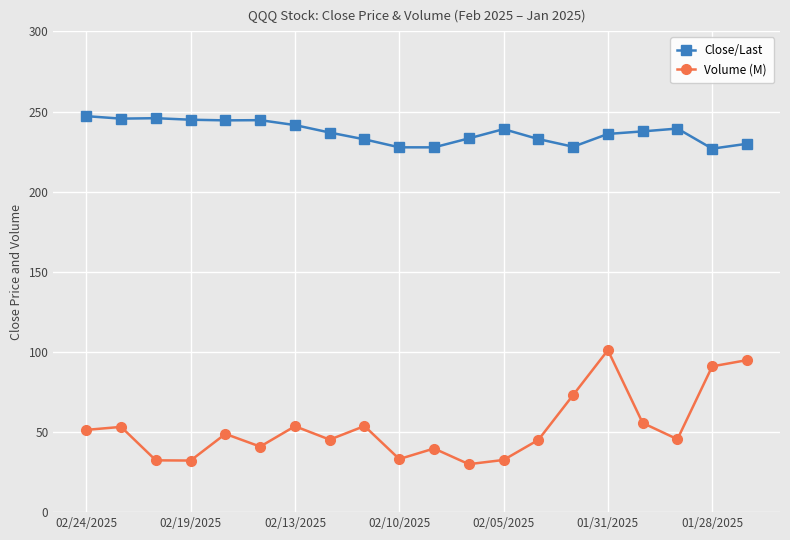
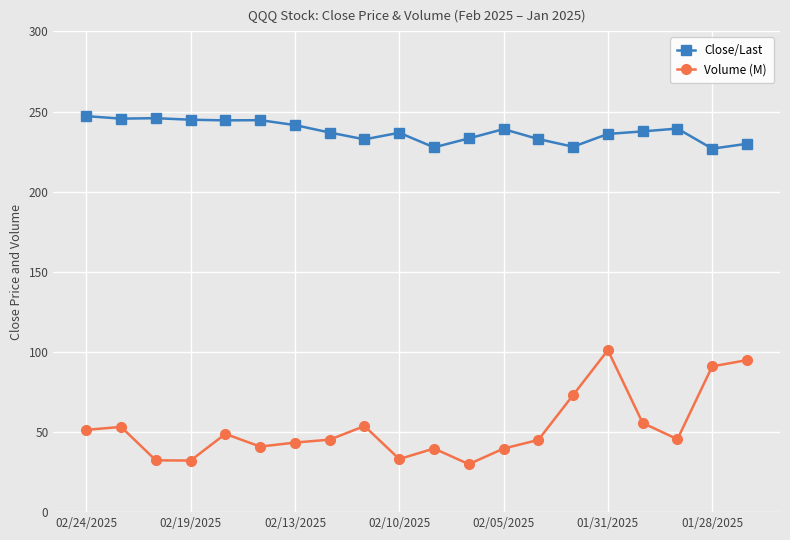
  {
    "Close/Last": {
      "02/24/2025": 247,
      "02/19/2025": 245,
      "02/13/2025": 242,
-     "02/10/2025": 228,
+     "02/10/2025": 237,
      "02/05/2025": 239,
      "01/31/2025": 236,
      "01/28/2025": 227
    },
    "Volume (M)": {
      "02/24/2025": 51,
      "02/19/2025": 32,
-     "02/13/2025": 54,
+     "02/13/2025": 43,
      "02/10/2025": 33,
-     "02/05/2025": 33,
+     "02/05/2025": 40,
      "01/31/2025": 101,
      "01/28/2025": 91
    }
  }
